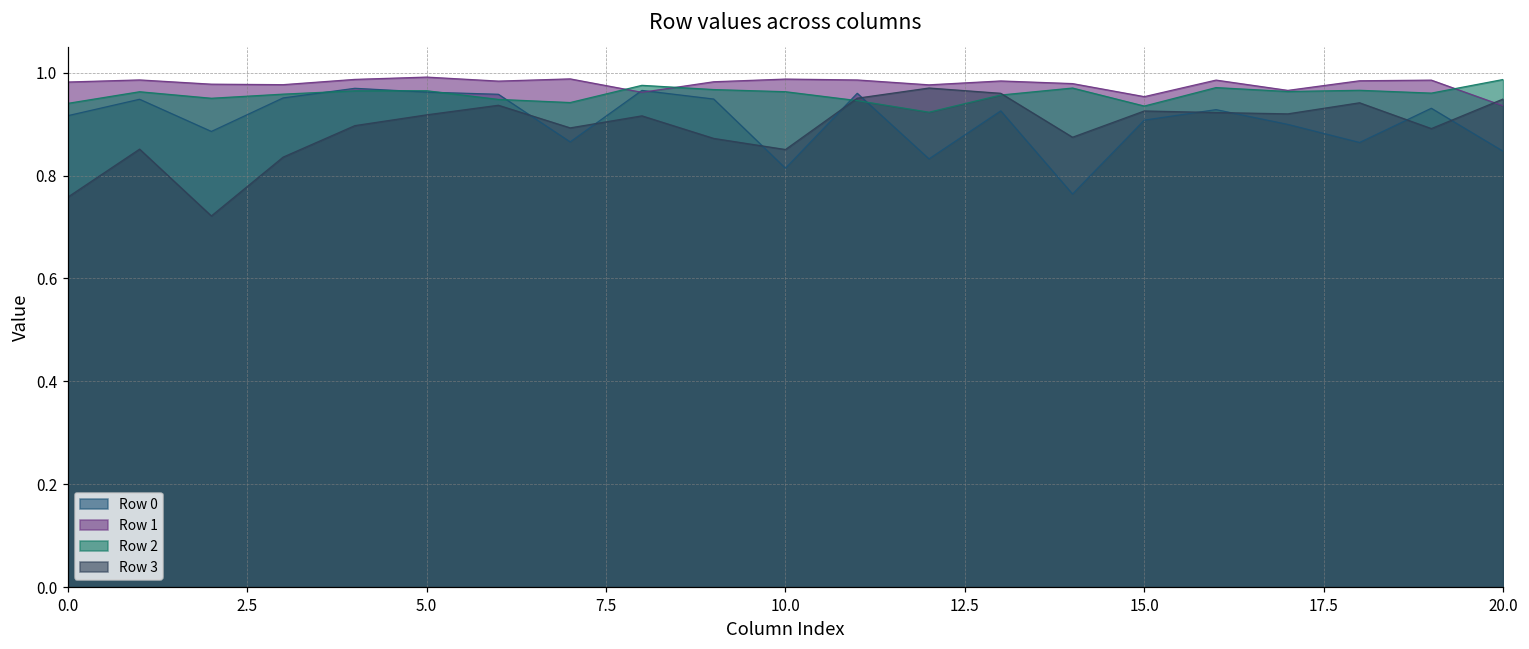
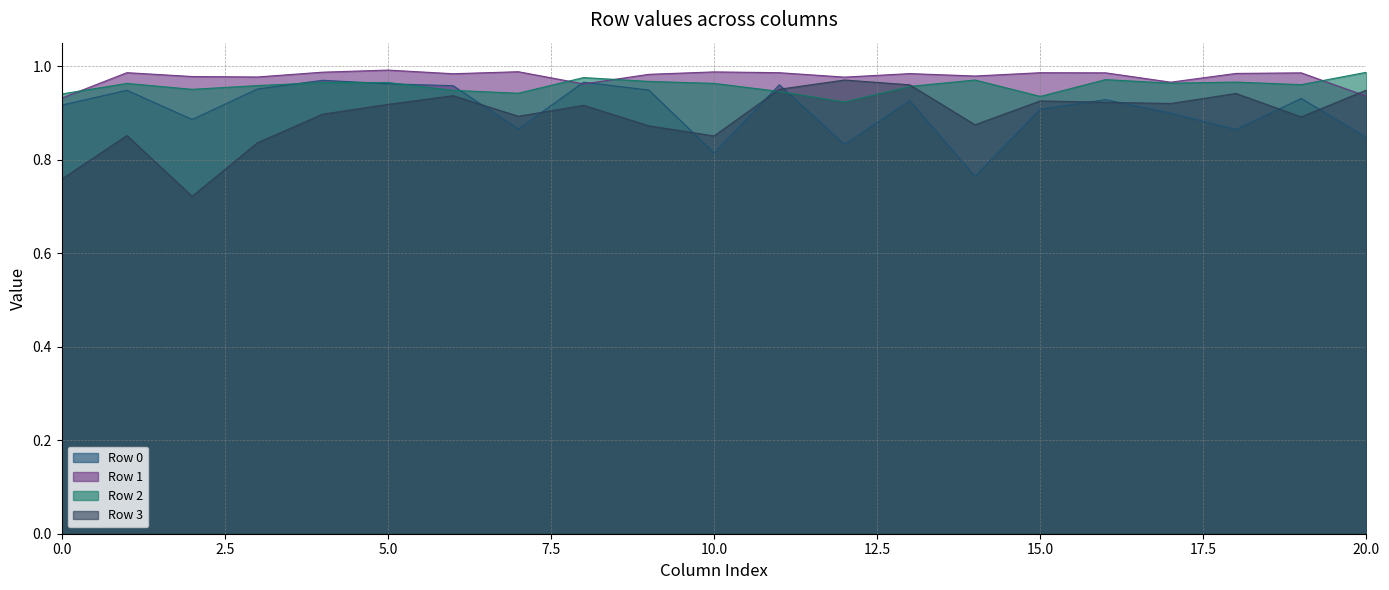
  {
    "Row 1": {
-     "0.0": 0.98,
+     "0.0": 0.93,
      "5.0": 0.99,
      "10.0": 0.99,
-     "15.0": 0.95,
+     "15.0": 0.99,
      "20.0": 0.94
    }
  }
